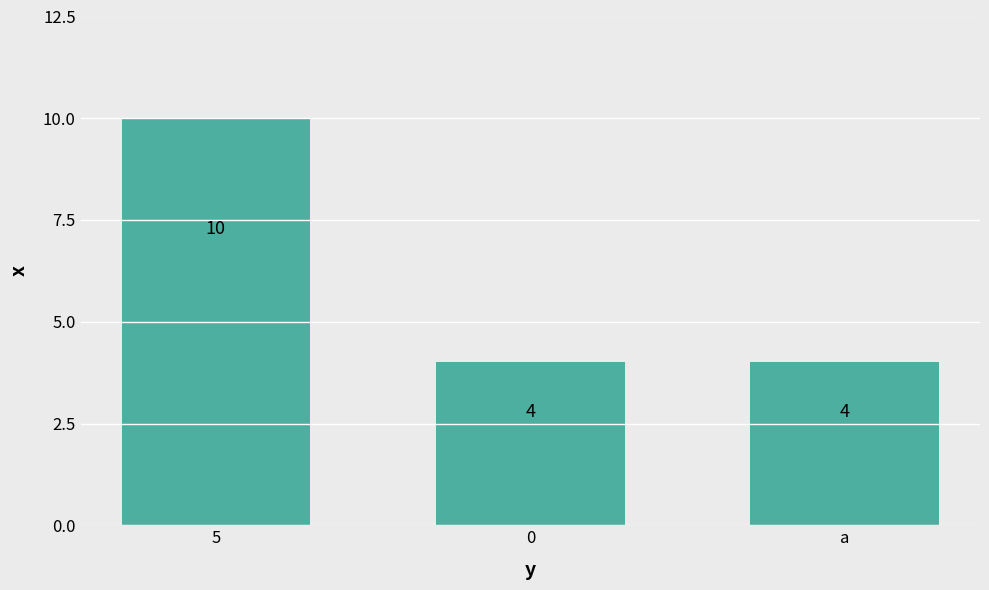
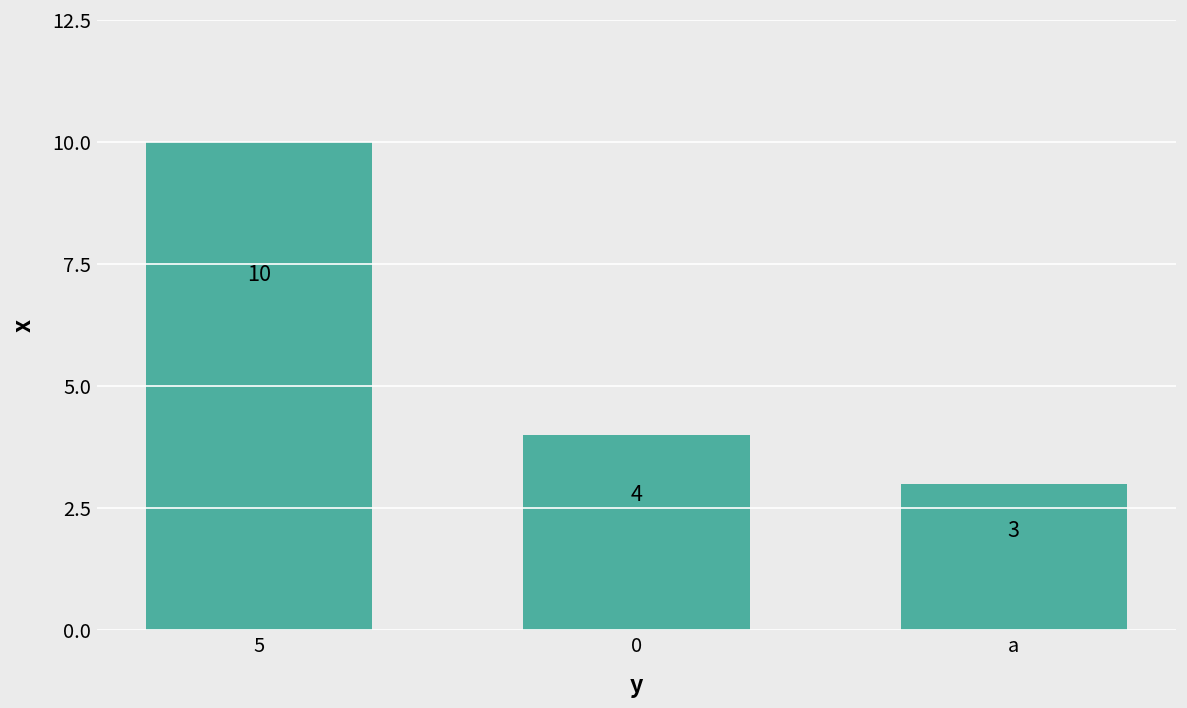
  {
    "5": 10,
    "0": 4,
-   "a": 4
+   "a": 3
  }
